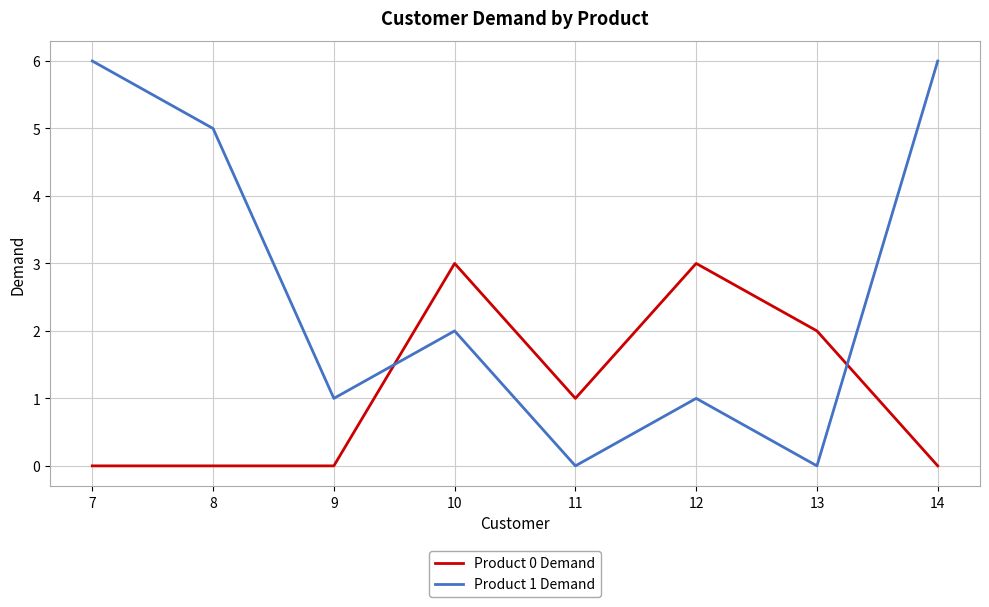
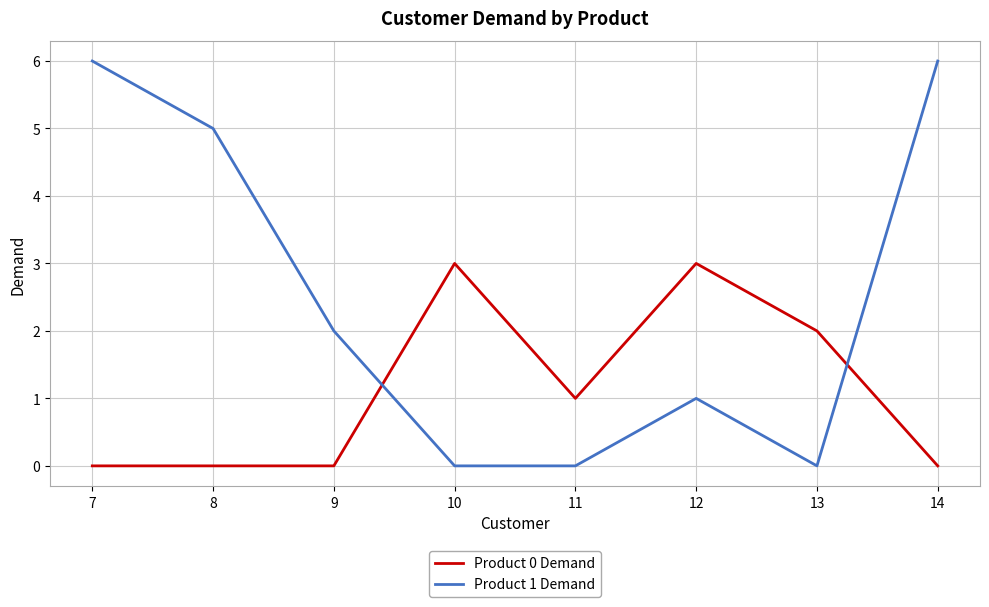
  {
    "Product 0 Demand": {
      "7": 0,
      "8": 0,
      "9": 0,
      "10": 3,
      "11": 1,
      "12": 3,
      "13": 2,
      "14": 0
    },
    "Product 1 Demand": {
      "7": 6,
      "8": 5,
-     "9": 1,
-     "10": 2,
+     "9": 2,
+     "10": 0,
      "11": 0,
      "12": 1,
      "13": 0,
      "14": 6
    }
  }
